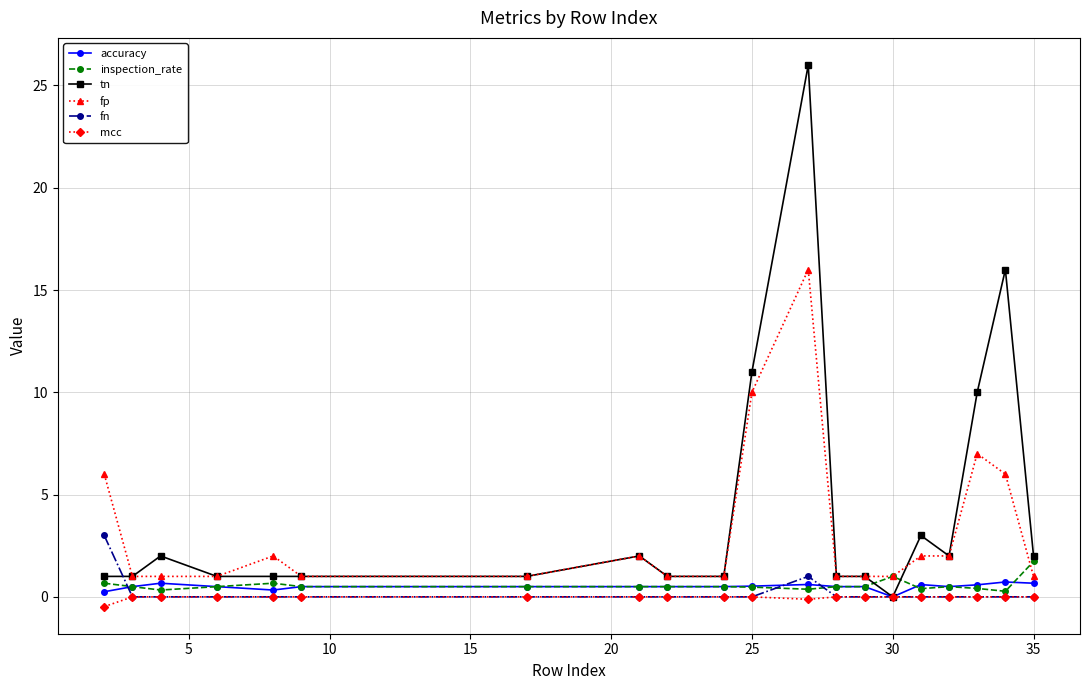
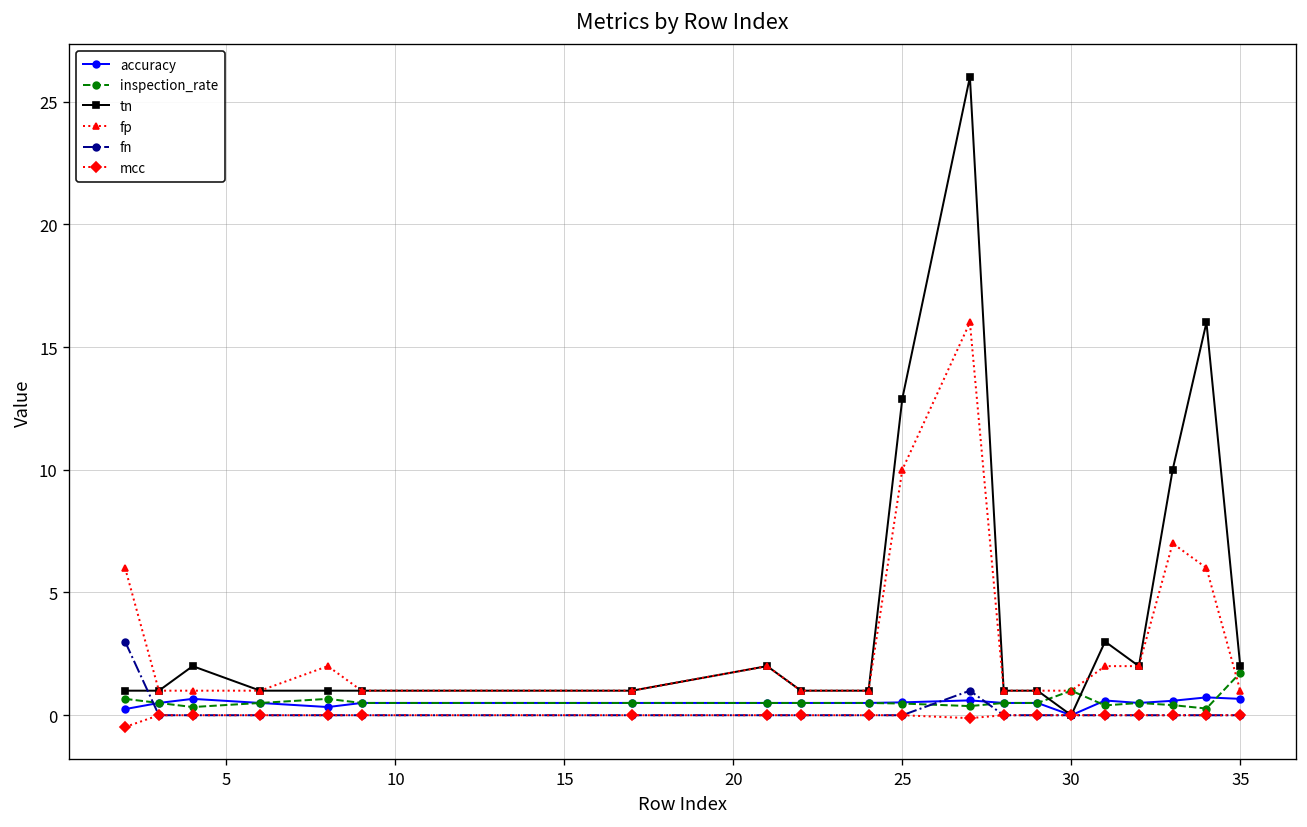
  {
    "accuracy": {
      "35": 0.7
    },
    "inspection_rate": {
      "35": 1.7
    },
    "tn": {
-     "25": 11.0,
+     "25": 12.9,
      "35": 2.0
    }
  }
